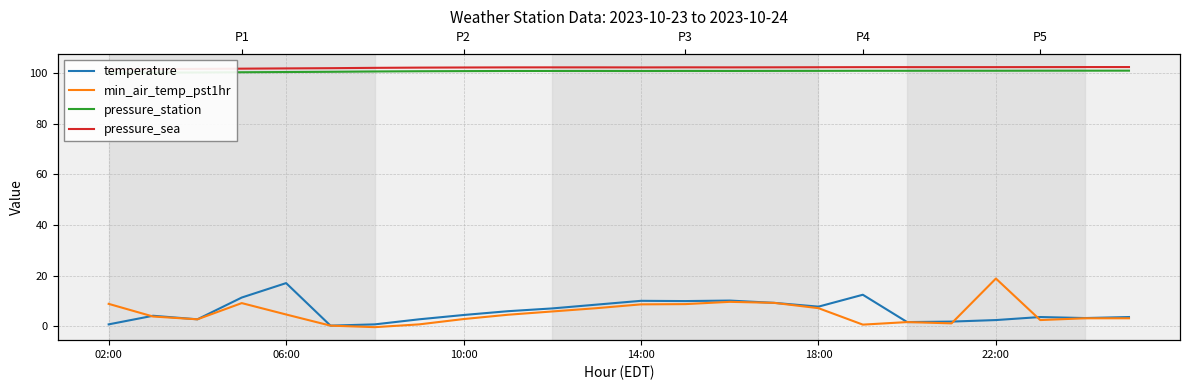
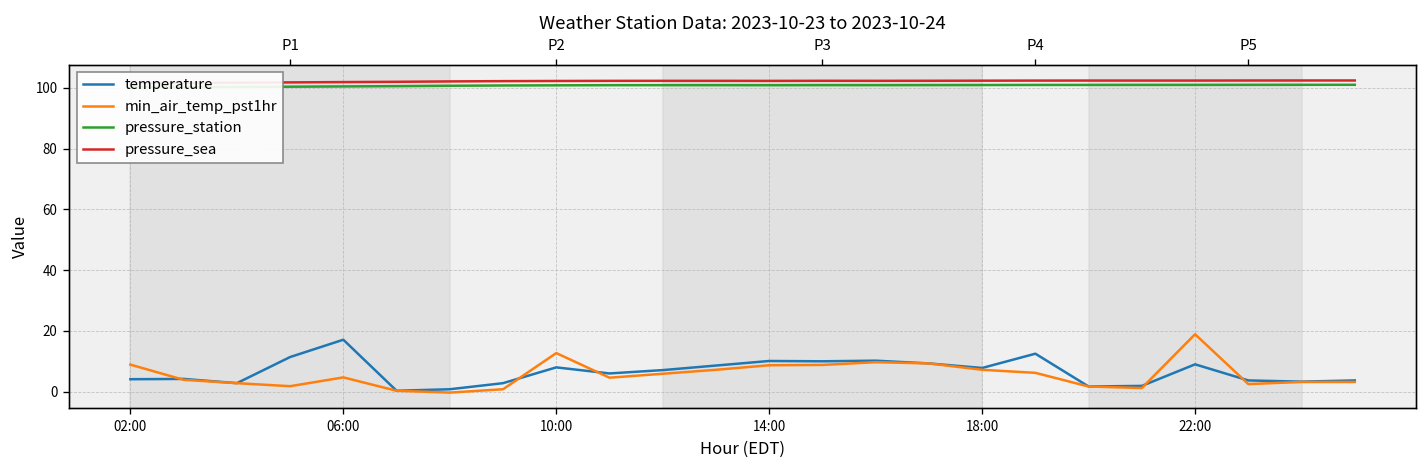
  {
    "temperature": {
-     "02:00": 1,
+     "02:00": 4,
      "P1": 11,
      "06:00": 17,
-     "10:00": 5,
+     "10:00": 8,
      "14:00": 10,
      "P3": 10,
      "P4": 13,
-     "22:00": 3,
+     "22:00": 9,
      "P5": 4
    },
    "min_air_temp_pst1hr": {
      "02:00": 9,
-     "P1": 9,
+     "P1": 2,
      "06:00": 5,
-     "10:00": 3,
+     "10:00": 13,
      "14:00": 9,
      "P3": 9,
-     "P4": 1,
+     "P4": 6,
      "22:00": 19,
      "P5": 3
    },
    "pressure_station": {
      "P1": 100,
      "06:00": 100,
      "10:00": 101,
      "14:00": 101,
      "P3": 101,
      "18:00": 101,
      "P4": 101,
      "22:00": 101,
      "P5": 101
    },
    "pressure_sea": {
      "P1": 102,
      "06:00": 102,
      "10:00": 102,
      "14:00": 102,
      "P3": 102,
      "18:00": 102,
      "P4": 102,
      "22:00": 102,
      "P5": 102
    }
  }
